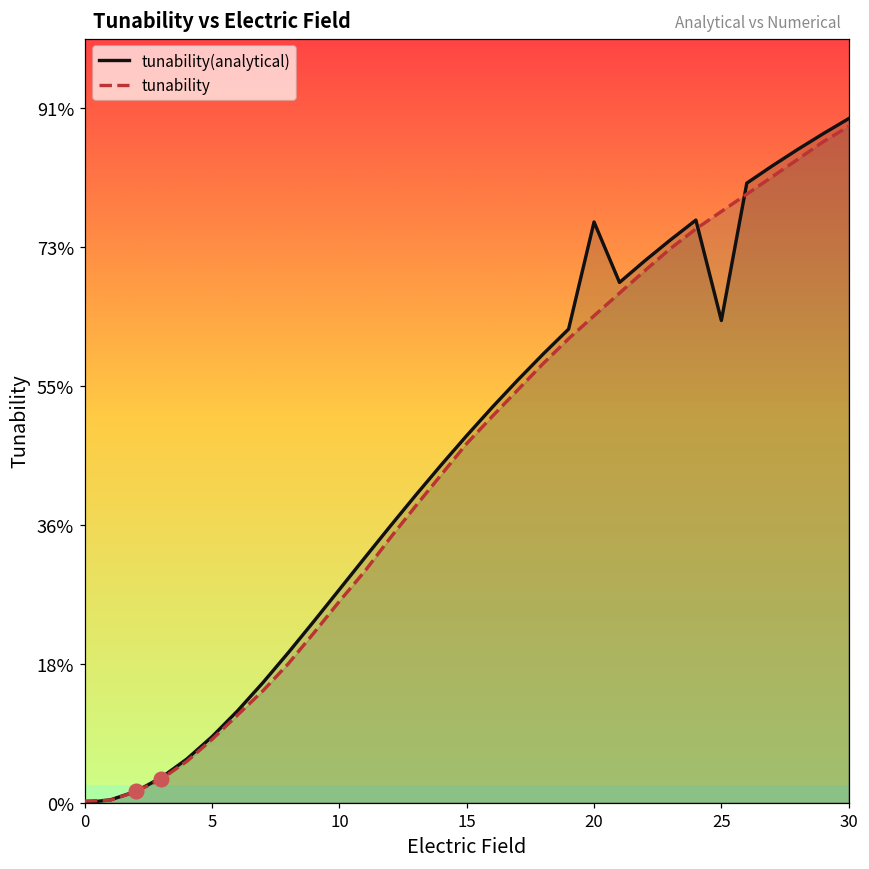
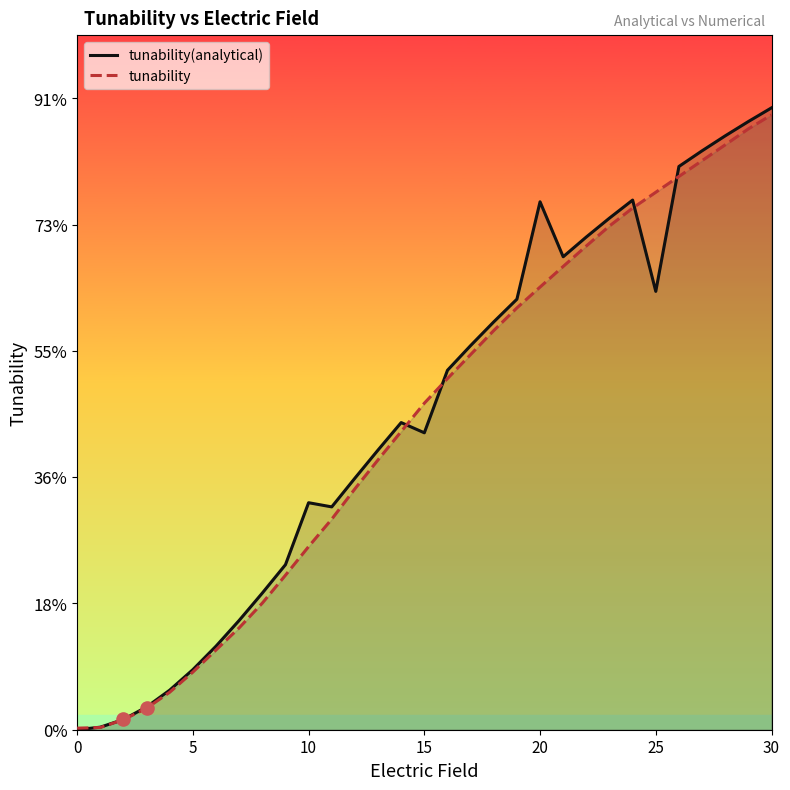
  {
    "tunability(analytical)": {
-     "10": "28%",
-     "15": "48%",
+     "10": "33%",
+     "15": "43%",
      "20": "76%",
      "25": "63%",
      "30": "90%"
    }
  }
